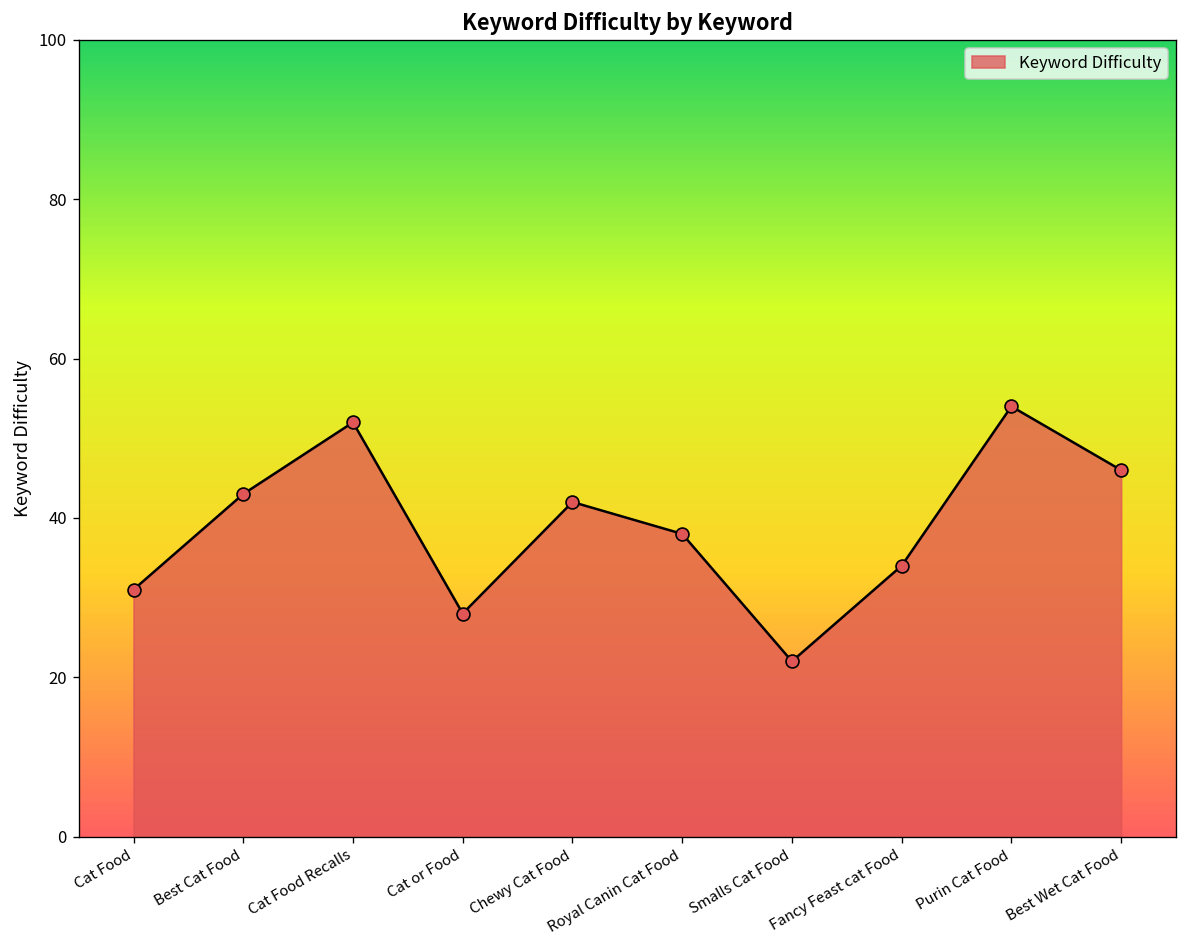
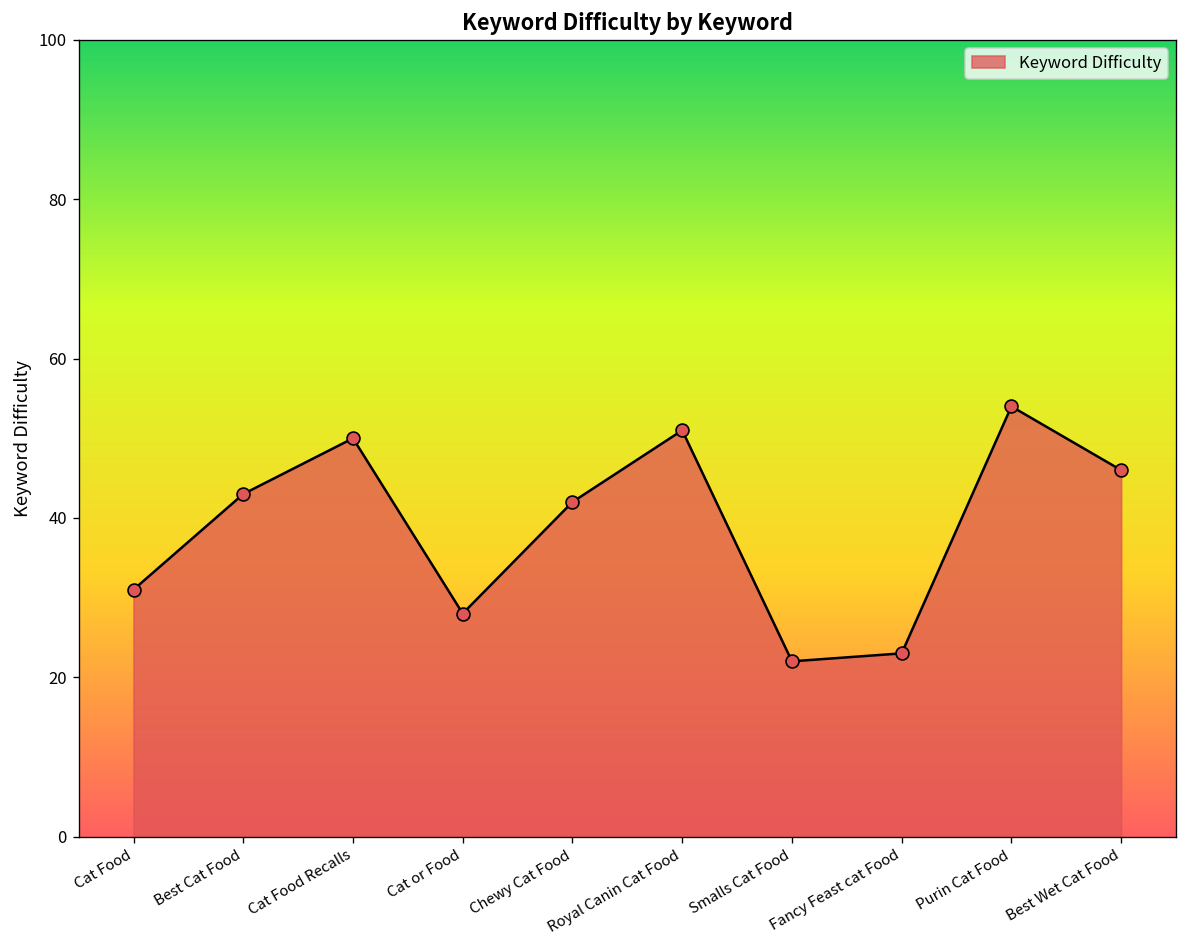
  {
    "Cat Food": 31,
    "Best Cat Food": 43,
-   "Cat Food Recalls": 52,
+   "Cat Food Recalls": 50,
    "Cat or Food": 28,
    "Chewy Cat Food": 42,
-   "Royal Canin Cat Food": 38,
+   "Royal Canin Cat Food": 51,
    "Smalls Cat Food": 22,
-   "Fancy Feast cat Food": 34,
+   "Fancy Feast cat Food": 23,
    "Purin Cat Food": 54,
    "Best Wet Cat Food": 46
  }
